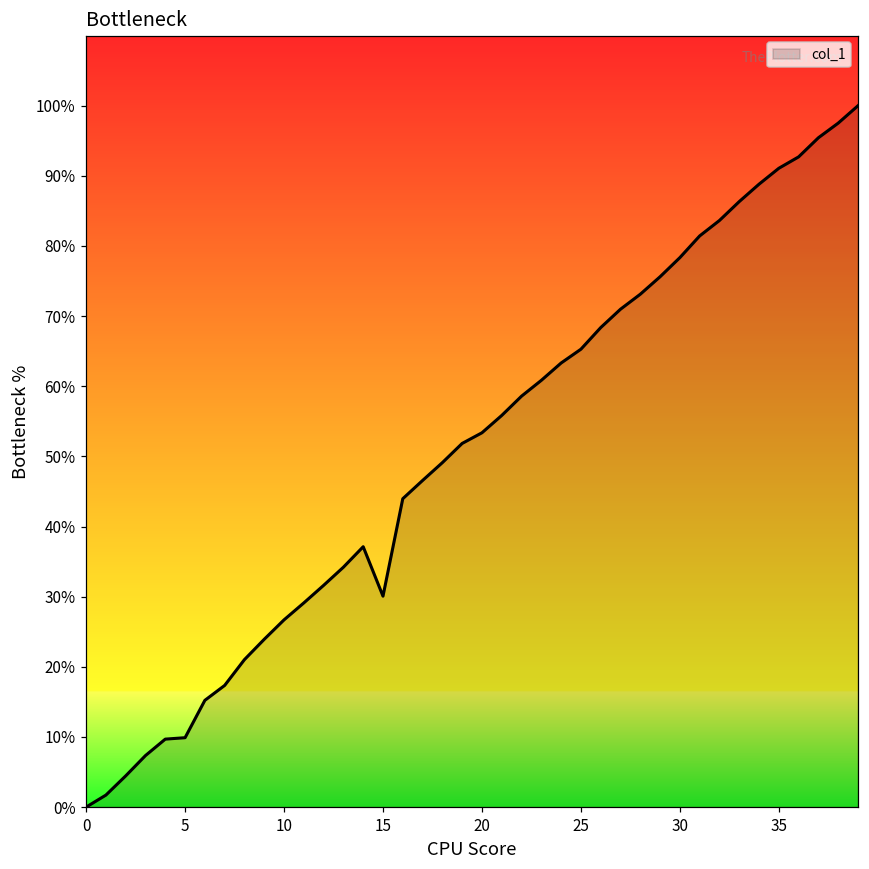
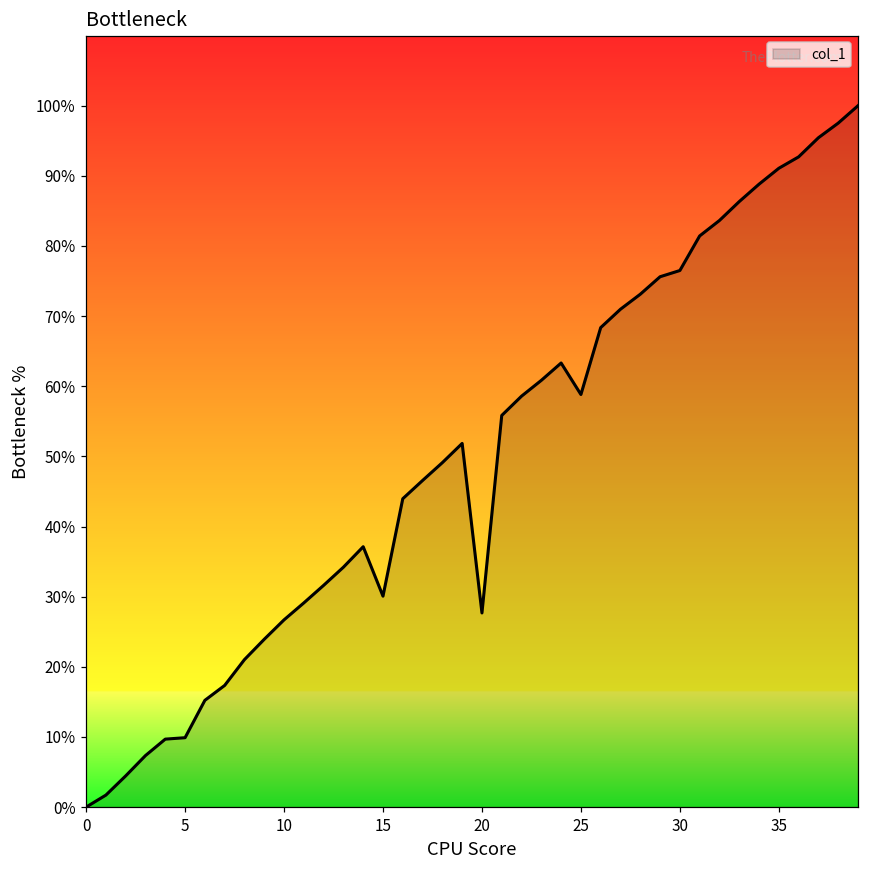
  {
    "0": "0%",
    "5": "10%",
    "10": "27%",
    "15": "30%",
-   "20": "53%",
-   "25": "65%",
-   "30": "78%",
+   "20": "28%",
+   "25": "59%",
+   "30": "77%",
    "35": "91%"
  }
